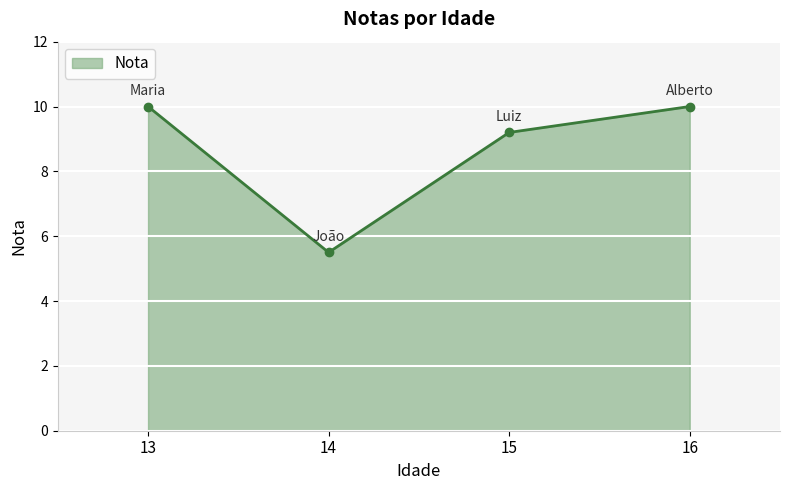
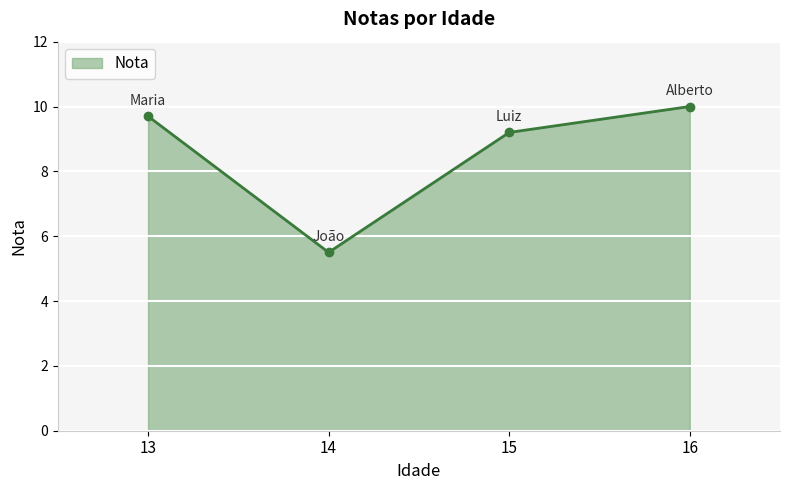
  {
-   "13": 10.0,
+   "13": 9.7,
    "14": 5.5,
    "15": 9.2,
    "16": 10.0
  }
